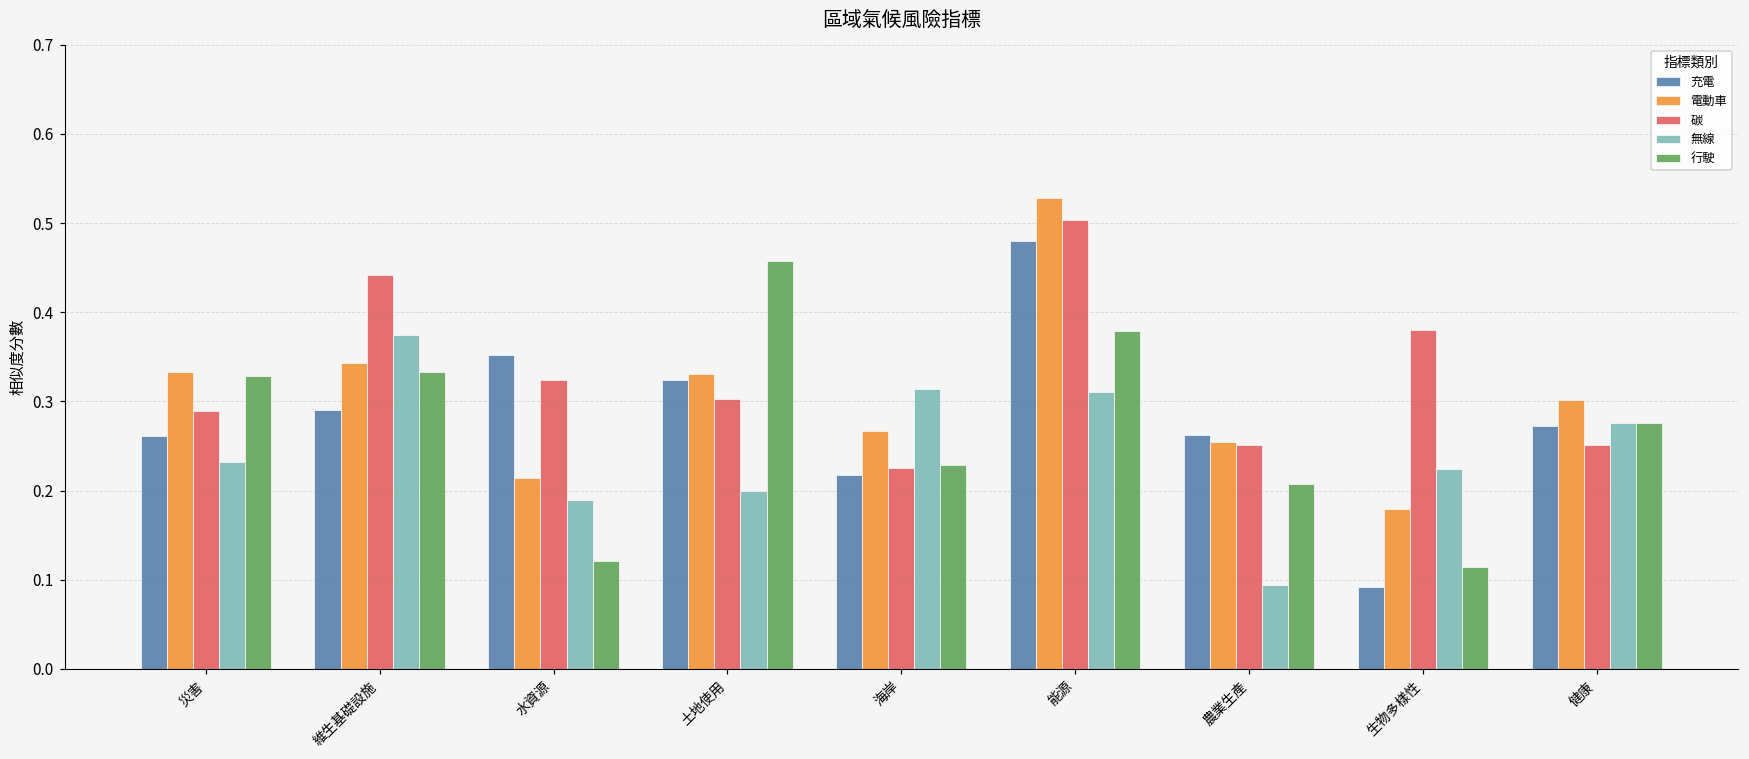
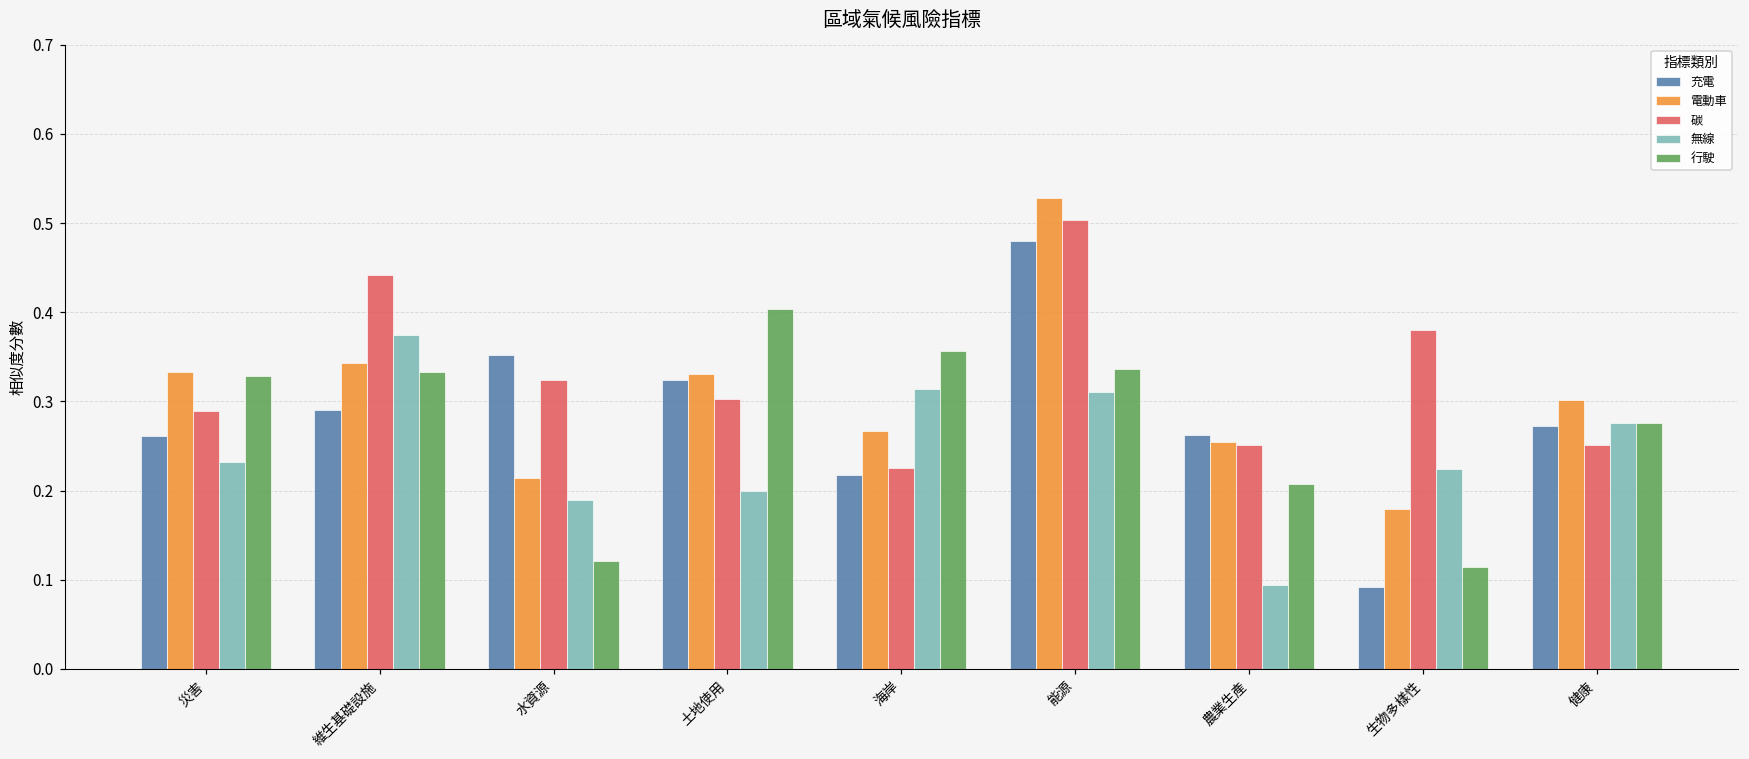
  {
    "充電": {
      "災害": 0.26,
      "維生基礎設施": 0.29,
      "水資源": 0.35,
      "土地使用": 0.32,
      "海岸": 0.22,
      "能源": 0.48,
      "農業生產": 0.26,
      "生物多樣性": 0.09,
      "健康": 0.27
    },
    "電動車": {
      "災害": 0.33,
      "維生基礎設施": 0.34,
      "水資源": 0.21,
      "土地使用": 0.33,
      "海岸": 0.27,
      "能源": 0.53,
      "農業生產": 0.25,
      "生物多樣性": 0.18,
      "健康": 0.30
    },
    "碳": {
      "災害": 0.29,
      "維生基礎設施": 0.44,
      "水資源": 0.32,
      "土地使用": 0.30,
      "海岸": 0.22,
      "能源": 0.50,
      "農業生產": 0.25,
      "生物多樣性": 0.38,
      "健康": 0.25
    },
    "無線": {
      "災害": 0.23,
      "維生基礎設施": 0.37,
      "水資源": 0.19,
      "土地使用": 0.20,
      "海岸": 0.31,
      "能源": 0.31,
      "農業生產": 0.09,
      "生物多樣性": 0.22,
      "健康": 0.28
    },
    "行駛": {
      "災害": 0.33,
      "維生基礎設施": 0.33,
      "水資源": 0.12,
-     "土地使用": 0.46,
-     "海岸": 0.23,
-     "能源": 0.38,
+     "土地使用": 0.40,
+     "海岸": 0.36,
+     "能源": 0.34,
      "農業生產": 0.21,
      "生物多樣性": 0.11,
      "健康": 0.28
    }
  }
